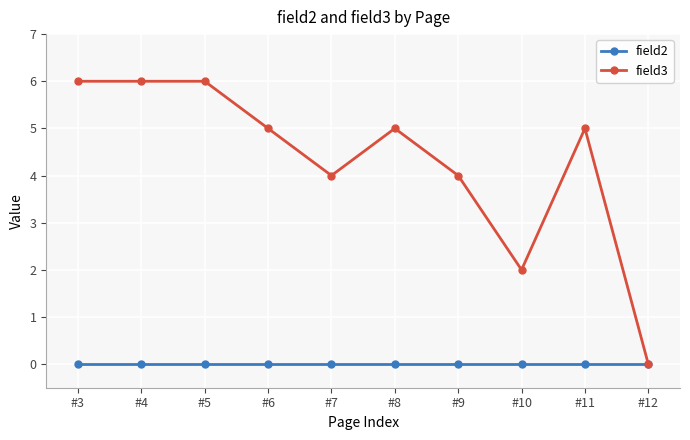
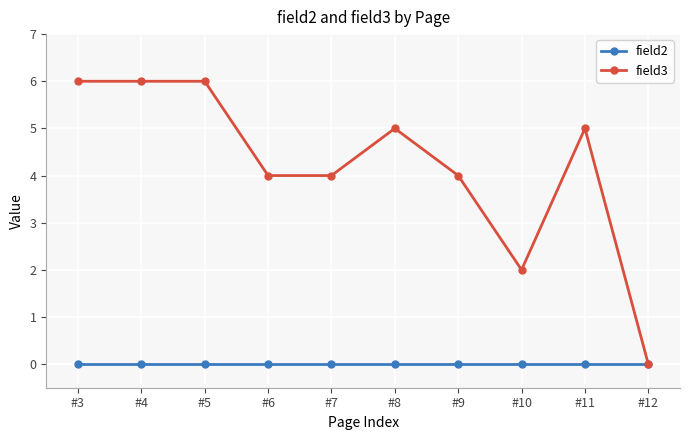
  {
    "field2": {
      "#3": 0,
      "#4": 0,
      "#5": 0,
      "#6": 0,
      "#7": 0,
      "#8": 0,
      "#9": 0,
      "#10": 0,
      "#11": 0
    },
    "field3": {
      "#3": 6,
      "#4": 6,
      "#5": 6,
-     "#6": 5,
+     "#6": 4,
      "#7": 4,
      "#8": 5,
      "#9": 4,
      "#10": 2,
      "#11": 5
    }
  }
